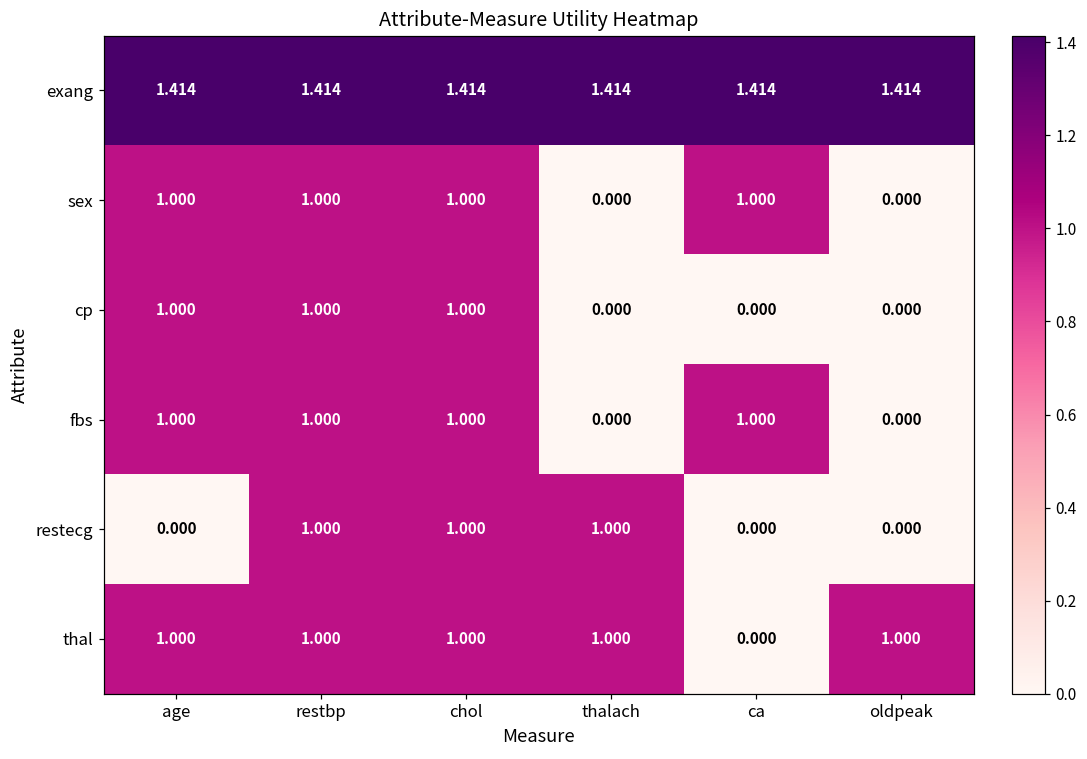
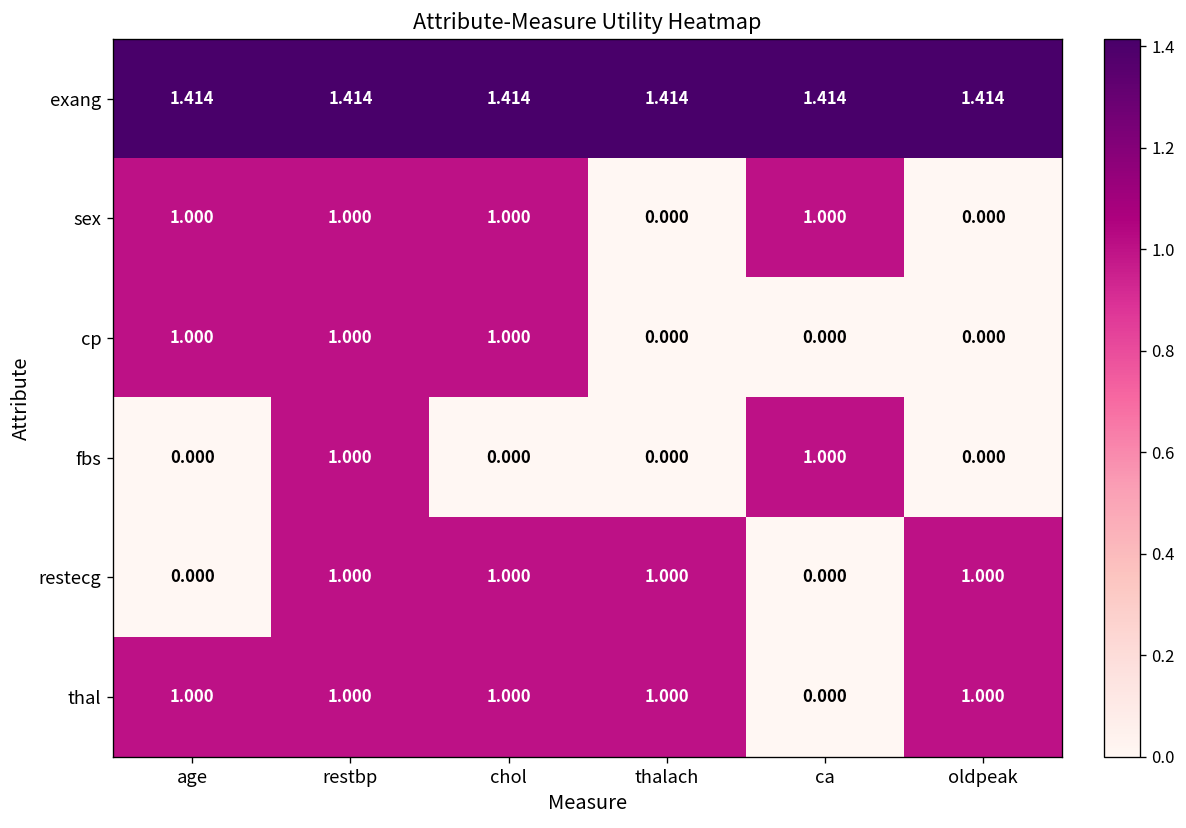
  {
    "exang": {
      "age": 1.414,
      "restbp": 1.414,
      "chol": 1.414,
      "thalach": 1.414,
      "ca": 1.414,
      "oldpeak": 1.414
    },
    "sex": {
      "age": 1.000,
      "restbp": 1.000,
      "chol": 1.000,
      "thalach": 0.000,
      "ca": 1.000,
      "oldpeak": 0.000
    },
    "cp": {
      "age": 1.000,
      "restbp": 1.000,
      "chol": 1.000,
      "thalach": 0.000,
      "ca": 0.000,
      "oldpeak": 0.000
    },
    "fbs": {
-     "age": 1.000,
+     "age": 0.000,
      "restbp": 1.000,
-     "chol": 1.000,
+     "chol": 0.000,
      "thalach": 0.000,
      "ca": 1.000,
      "oldpeak": 0.000
    },
    "restecg": {
      "age": 0.000,
      "restbp": 1.000,
      "chol": 1.000,
      "thalach": 1.000,
      "ca": 0.000,
-     "oldpeak": 0.000
+     "oldpeak": 1.000
    },
    "thal": {
      "age": 1.000,
      "restbp": 1.000,
      "chol": 1.000,
      "thalach": 1.000,
      "ca": 0.000,
      "oldpeak": 1.000
    }
  }
